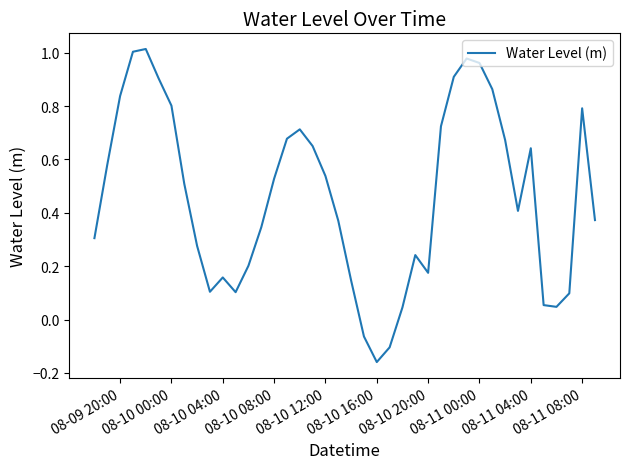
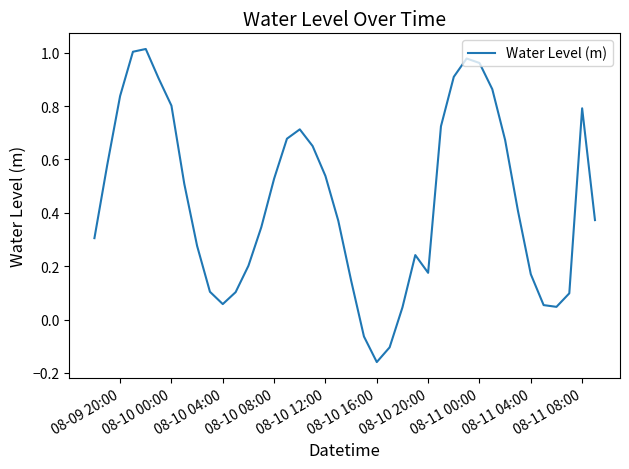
  {
    "08-09 20:00": 0.84,
    "08-10 00:00": 0.80,
-   "08-10 04:00": 0.16,
+   "08-10 04:00": 0.06,
    "08-10 08:00": 0.53,
    "08-10 12:00": 0.54,
    "08-10 16:00": -0.16,
    "08-10 20:00": 0.18,
-   "08-11 04:00": 0.64,
+   "08-11 04:00": 0.17,
    "08-11 08:00": 0.79
  }
